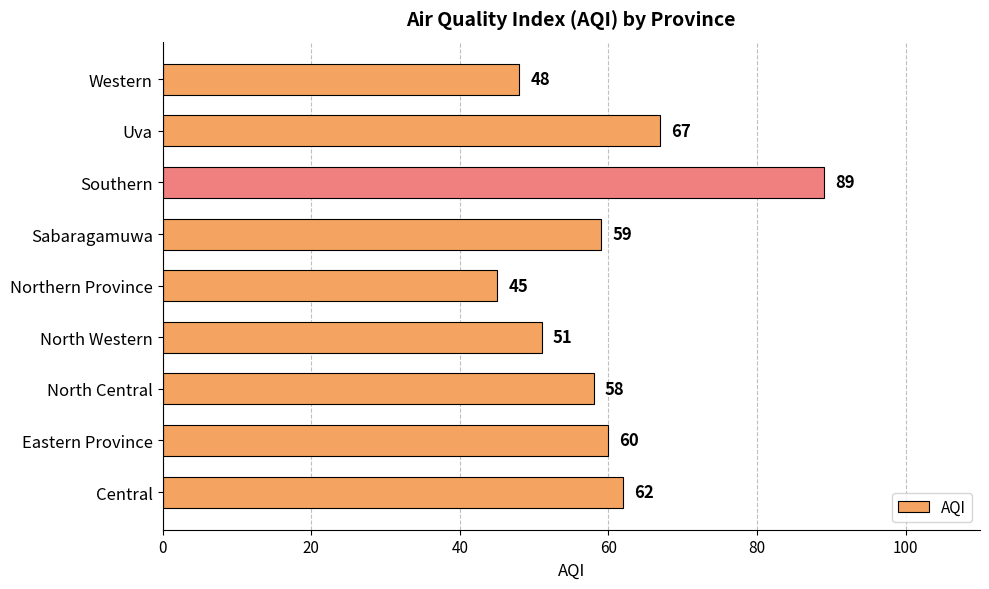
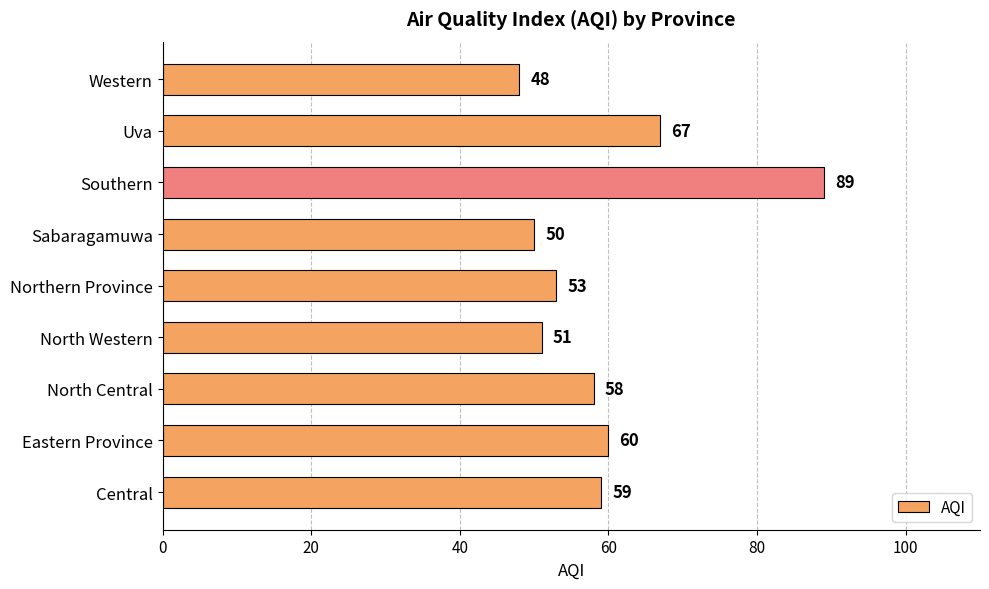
  {
    "Western": 48,
    "Uva": 67,
    "Southern": 89,
-   "Sabaragamuwa": 59,
-   "Northern Province": 45,
+   "Sabaragamuwa": 50,
+   "Northern Province": 53,
    "North Western": 51,
    "North Central": 58,
    "Eastern Province": 60,
-   "Central": 62
+   "Central": 59
  }
